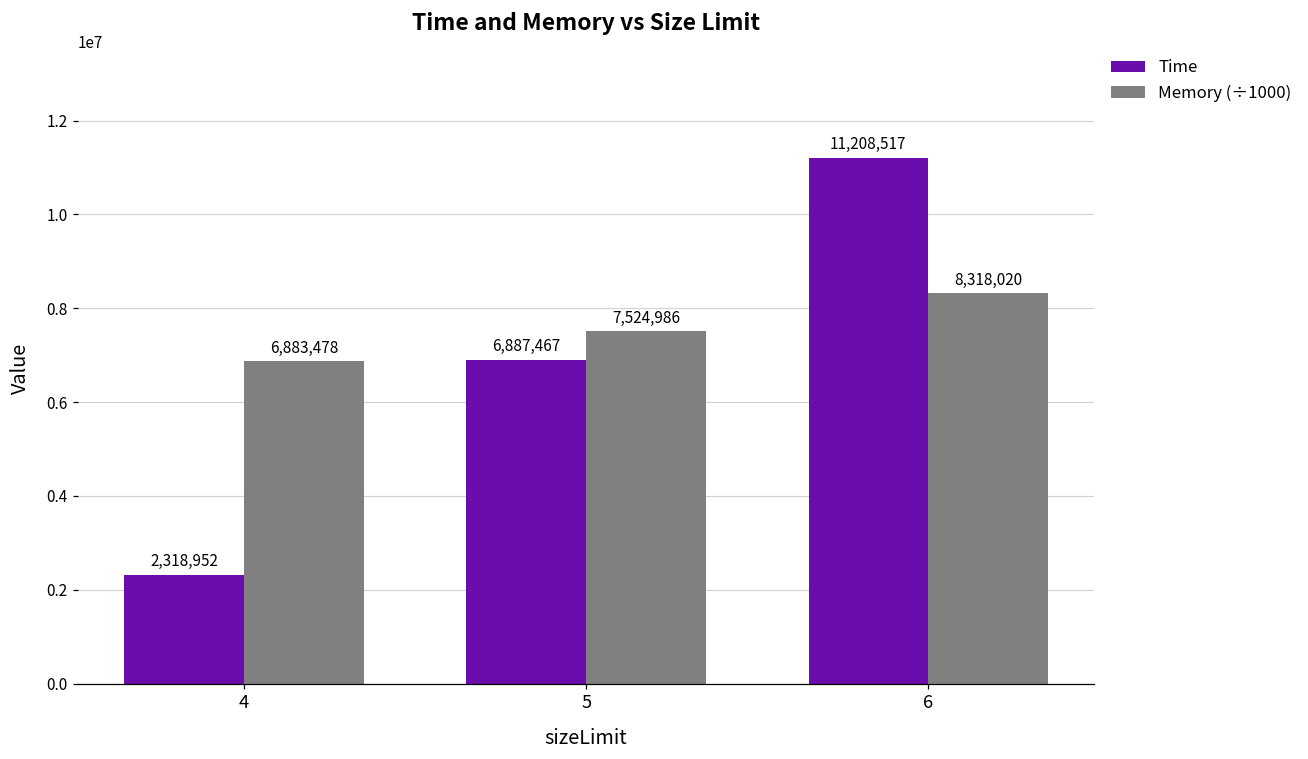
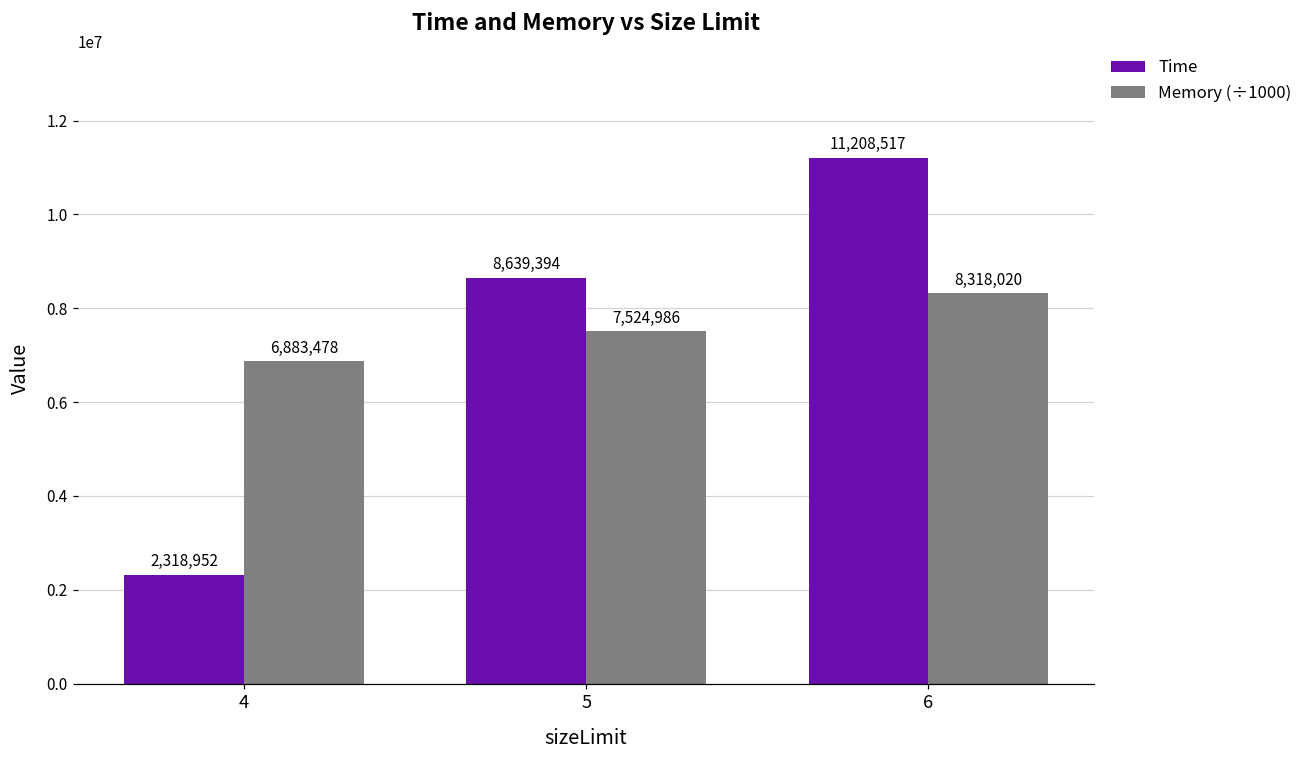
  {
    "Time": {
      "4": "2,318,952",
-     "5": "6,887,467",
+     "5": "8,639,394",
      "6": "11,208,517"
    },
    "Memory (÷1000)": {
      "4": "6,883,478",
      "5": "7,524,986",
      "6": "8,318,020"
    }
  }
